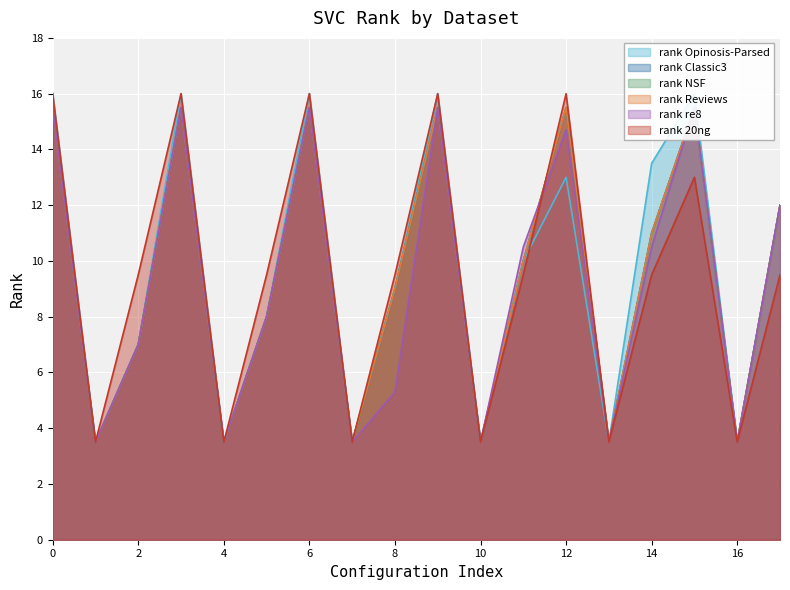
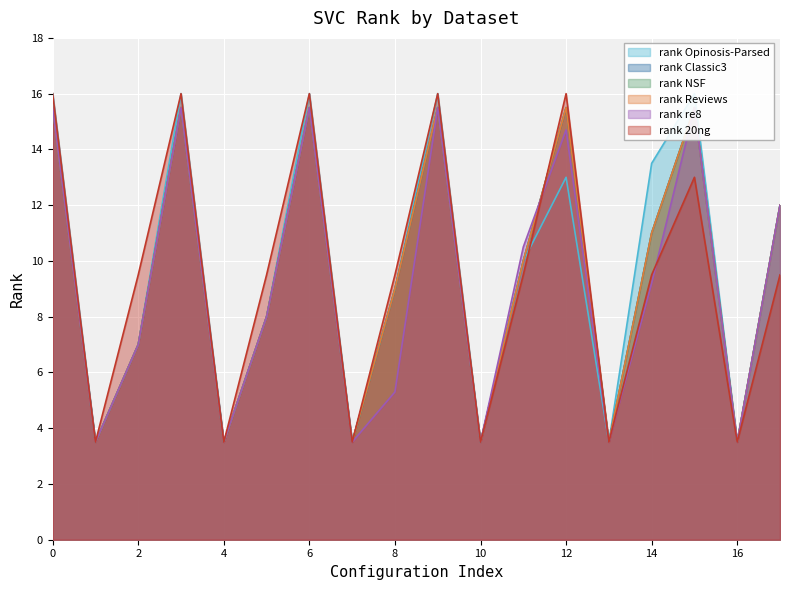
  {
    "rank Opinosis-Parsed": {
      "12": 13.0,
      "14": 13.5
    },
    "rank re8": {
      "8": 5.3,
      "12": 14.7,
-     "14": 10.5
+     "14": 9.2
    }
  }
